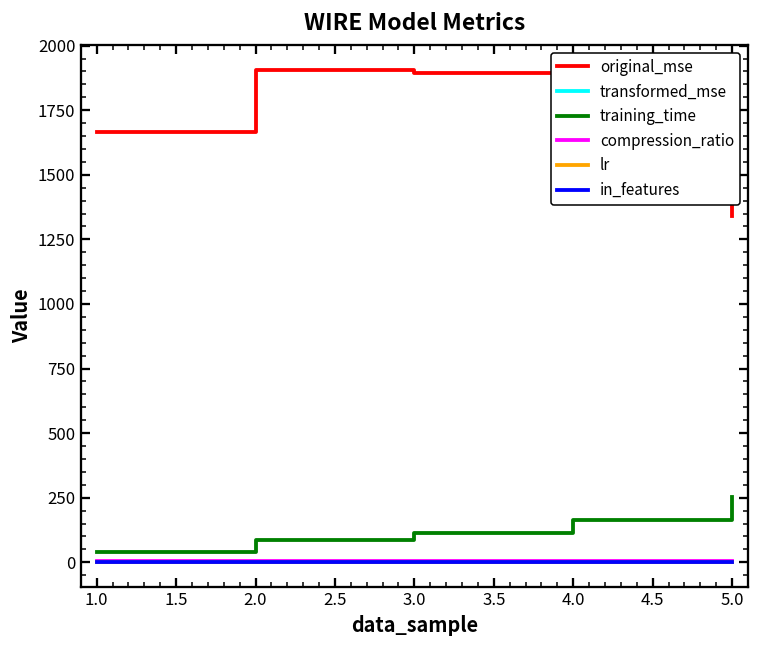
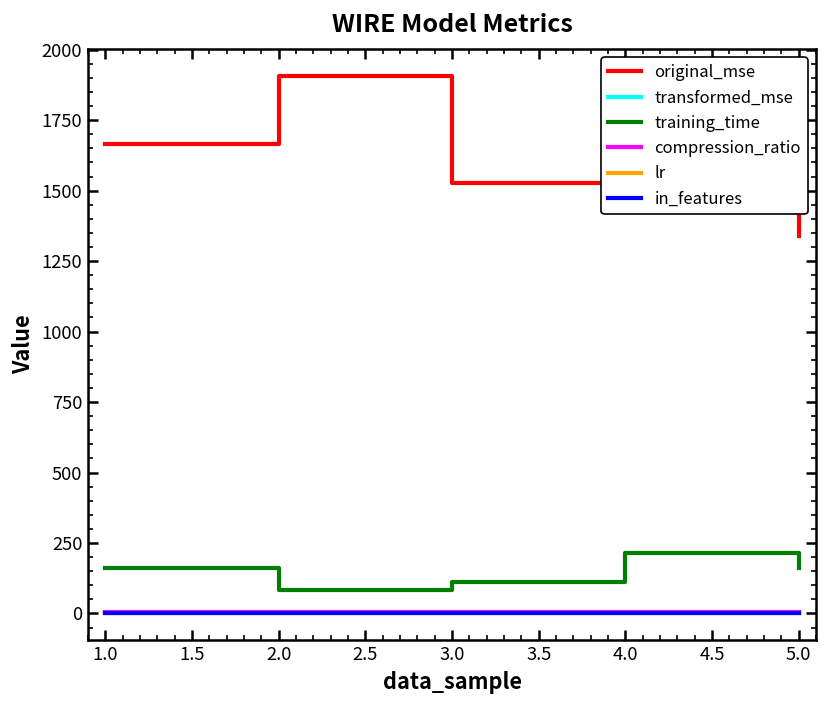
  {
    "original_mse": {
      "1.0": 1670,
      "2.0": 1910,
-     "3.0": 1890,
+     "3.0": 1530,
      "5.0": 1340
    },
    "training_time": {
-     "1.0": 40,
+     "1.0": 160,
      "2.0": 80,
      "3.0": 110,
-     "4.0": 160,
-     "5.0": 250
+     "4.0": 210,
+     "5.0": 160
    }
  }
